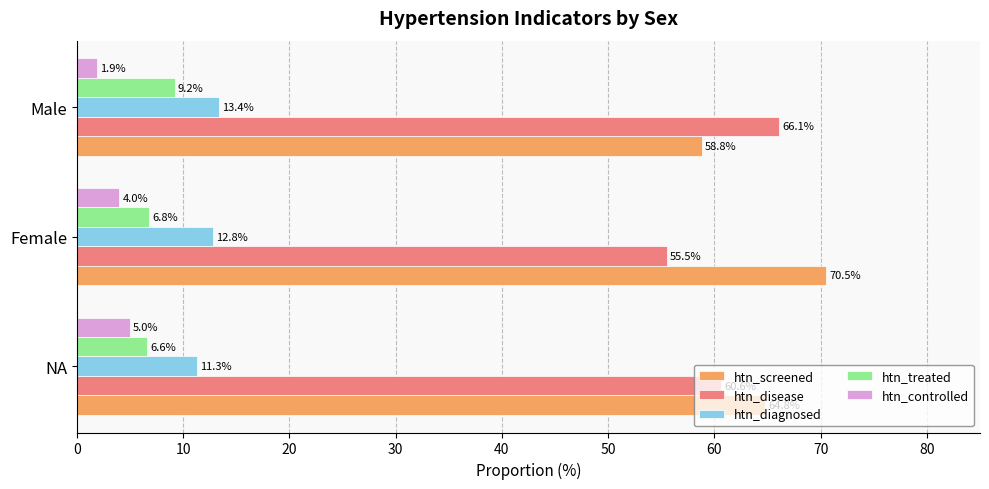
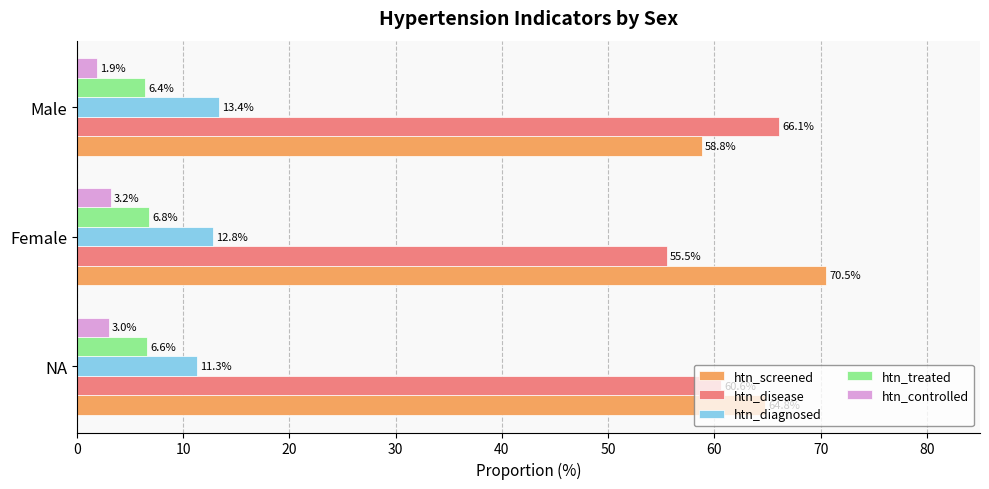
  {
    "htn_diagnosed": {
      "Male": "13.4%",
      "Female": "12.8%",
      "NA": "11.3%"
    },
    "htn_treated": {
-     "Male": "9.2%",
+     "Male": "6.4%",
      "Female": "6.8%",
      "NA": "6.6%"
    },
    "htn_controlled": {
      "Male": "1.9%",
-     "Female": "4.0%",
-     "NA": "5.0%"
+     "Female": "3.2%",
+     "NA": "3.0%"
    }
  }
